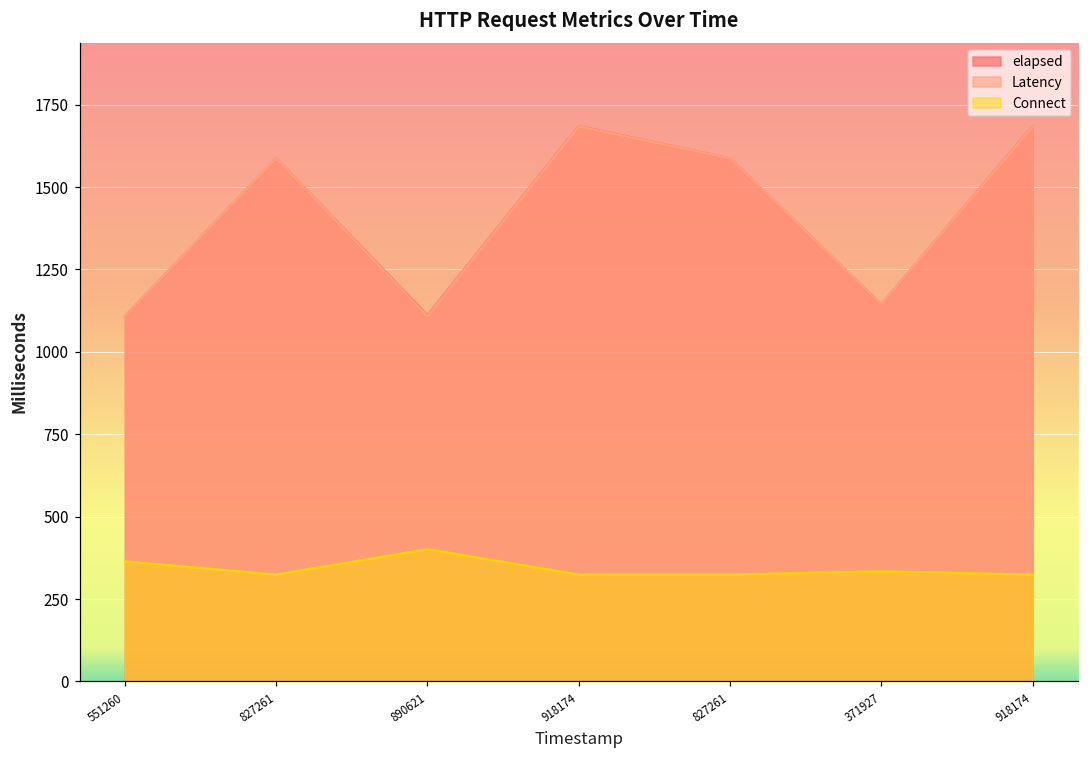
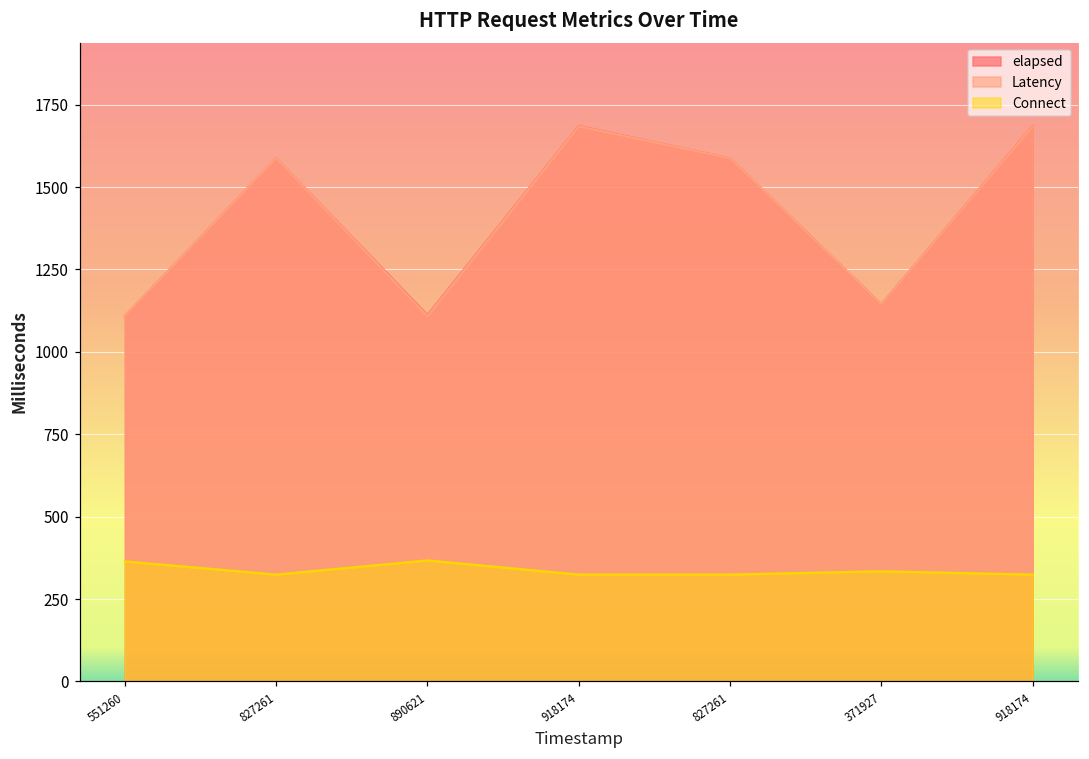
  {
    "Connect": {
      "551260": 360,
-     "890621": 400,
+     "890621": 370,
      "371927": 330
    }
  }
